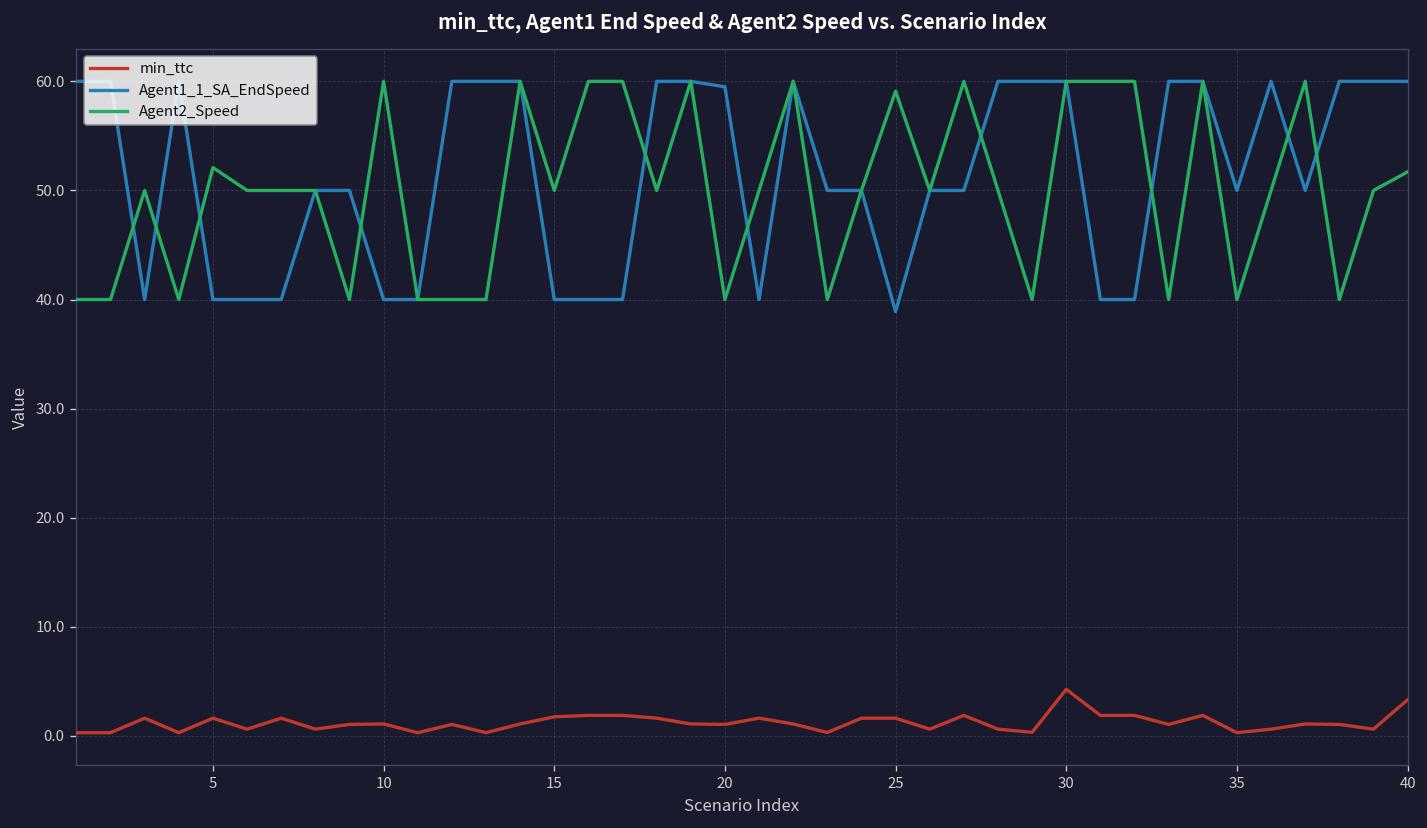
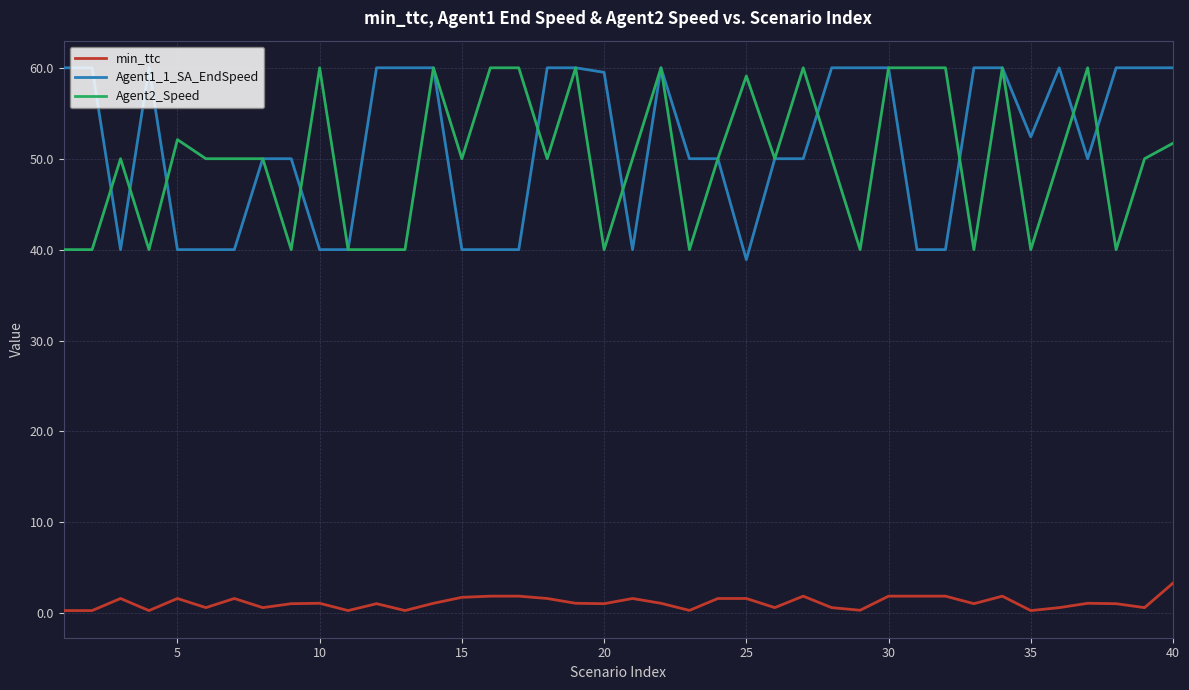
  {
    "min_ttc": {
      "5": 2,
      "10": 1,
      "15": 2,
      "20": 1,
      "25": 2,
-     "30": 4,
+     "30": 2,
      "35": 0,
      "40": 3
    },
    "Agent1_1_SA_EndSpeed": {
      "5": 40,
      "10": 40,
      "15": 40,
      "20": 60,
      "25": 39,
-     "35": 50,
+     "35": 52,
      "40": 60
    },
    "Agent2_Speed": {
      "5": 52,
      "10": 60,
      "15": 50,
      "20": 40,
      "25": 59,
      "35": 40,
      "40": 52
    }
  }
